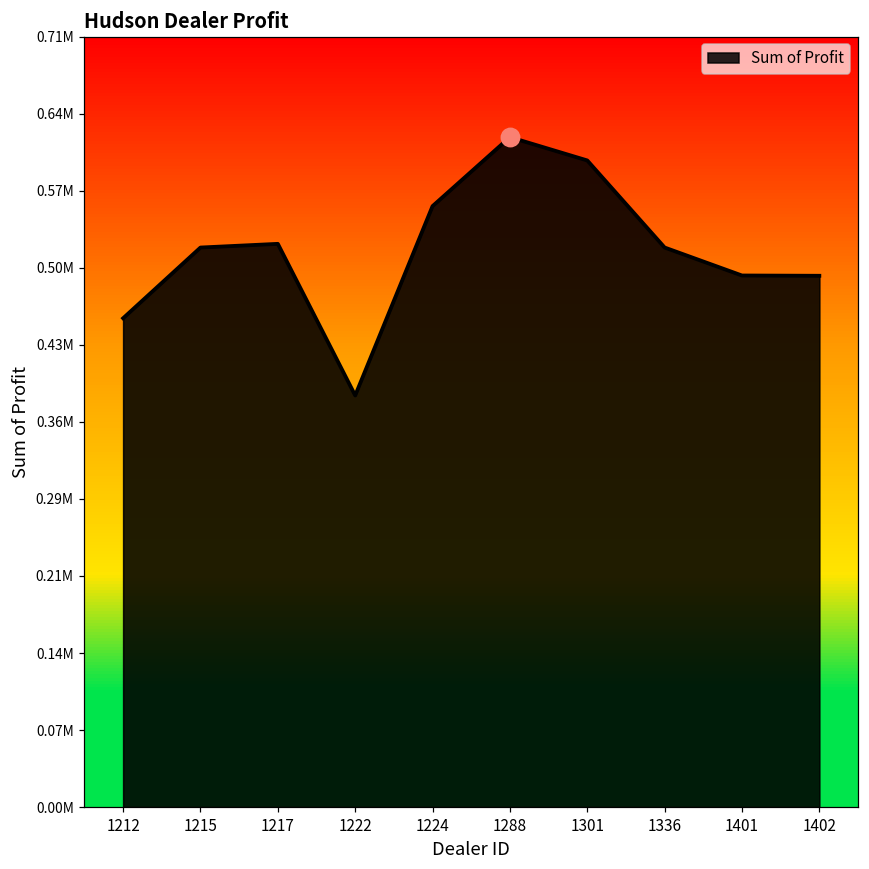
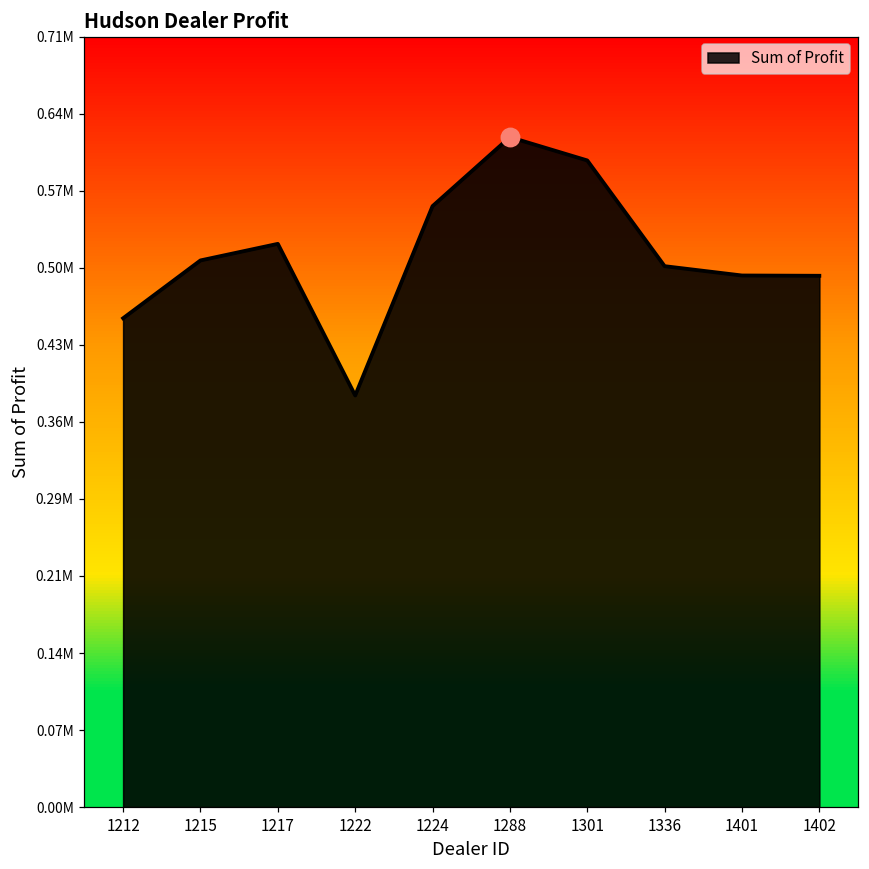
  {
    "Sum of Profit": {
      "1212": 450000,
-     "1215": 520000,
+     "1215": 510000,
      "1217": 520000,
      "1222": 380000,
      "1224": 560000,
      "1301": 600000,
-     "1336": 520000,
+     "1336": 500000,
      "1401": 490000,
      "1402": 490000
    }
  }
